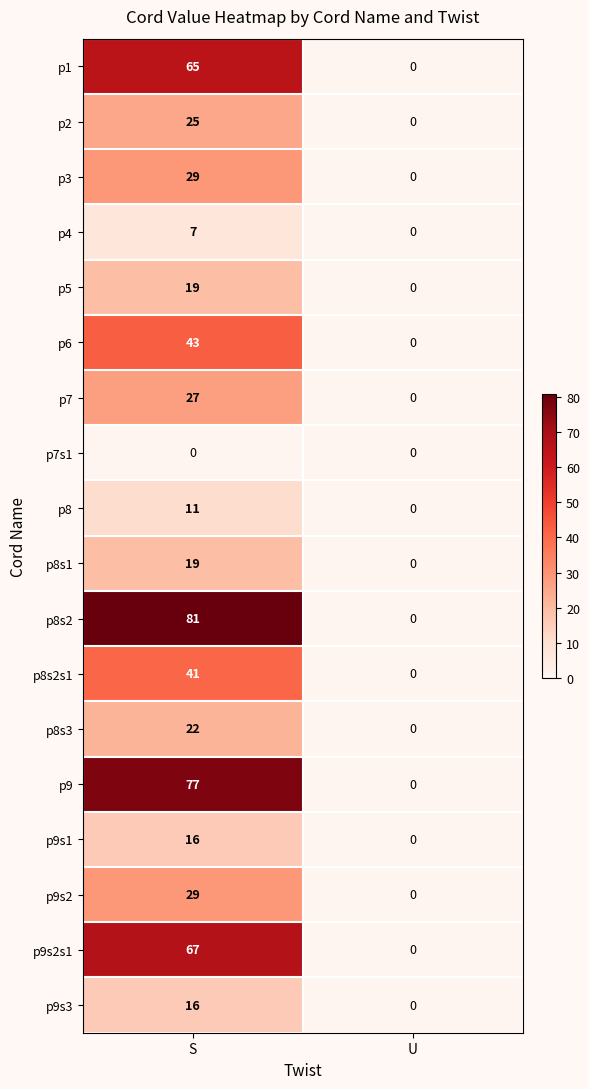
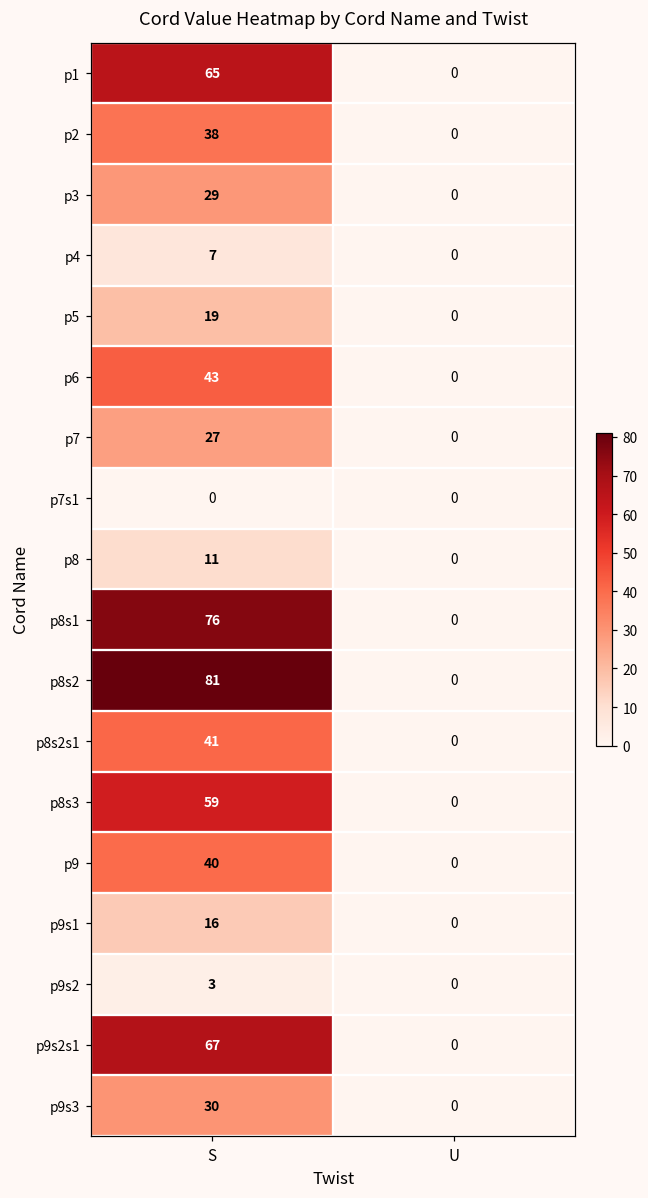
  {
    "p1": {
      "S": 65,
      "U": 0
    },
    "p2": {
-     "S": 25,
+     "S": 38,
      "U": 0
    },
    "p3": {
      "S": 29,
      "U": 0
    },
    "p4": {
      "S": 7,
      "U": 0
    },
    "p5": {
      "S": 19,
      "U": 0
    },
    "p6": {
      "S": 43,
      "U": 0
    },
    "p7": {
      "S": 27,
      "U": 0
    },
    "p7s1": {
      "S": 0,
      "U": 0
    },
    "p8": {
      "S": 11,
      "U": 0
    },
    "p8s1": {
-     "S": 19,
+     "S": 76,
      "U": 0
    },
    "p8s2": {
      "S": 81,
      "U": 0
    },
    "p8s2s1": {
      "S": 41,
      "U": 0
    },
    "p8s3": {
-     "S": 22,
+     "S": 59,
      "U": 0
    },
    "p9": {
-     "S": 77,
+     "S": 40,
      "U": 0
    },
    "p9s1": {
      "S": 16,
      "U": 0
    },
    "p9s2": {
-     "S": 29,
+     "S": 3,
      "U": 0
    },
    "p9s2s1": {
      "S": 67,
      "U": 0
    },
    "p9s3": {
-     "S": 16,
+     "S": 30,
      "U": 0
    }
  }
